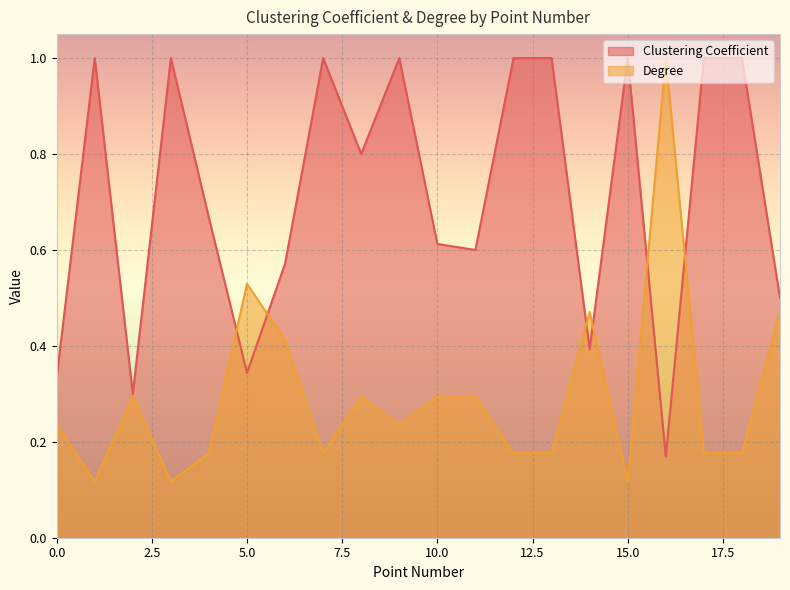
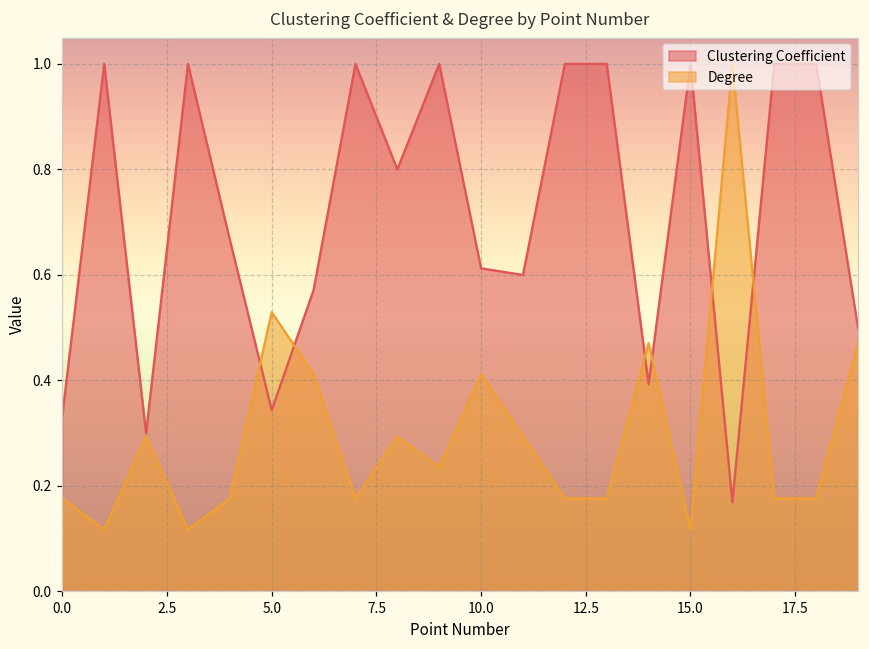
  {
    "Clustering Coefficient": {
      "0.0": 0.33,
      "5.0": 0.34,
      "10.0": 0.61
    },
    "Degree": {
-     "0.0": 0.24,
+     "0.0": 0.18,
      "5.0": 0.53,
-     "10.0": 0.29,
+     "10.0": 0.41,
      "15.0": 0.12
    }
  }
